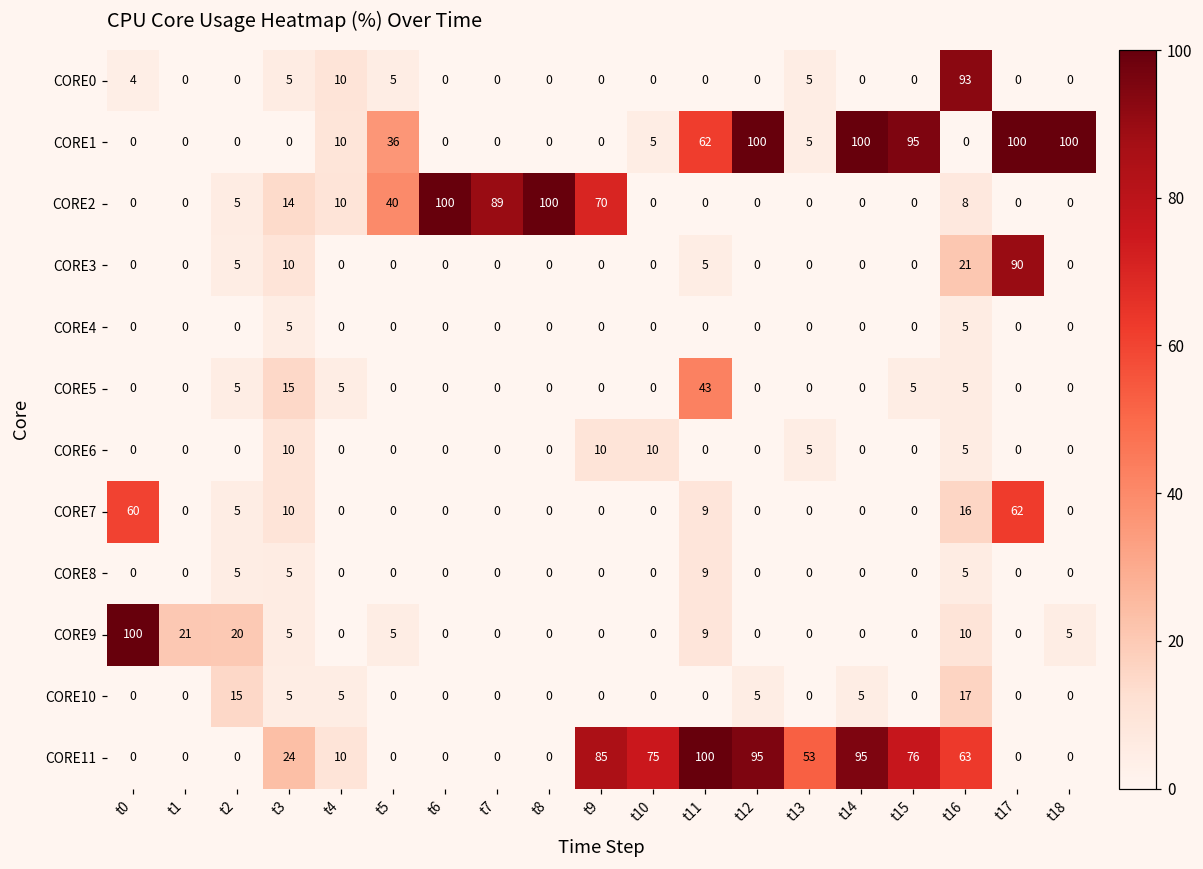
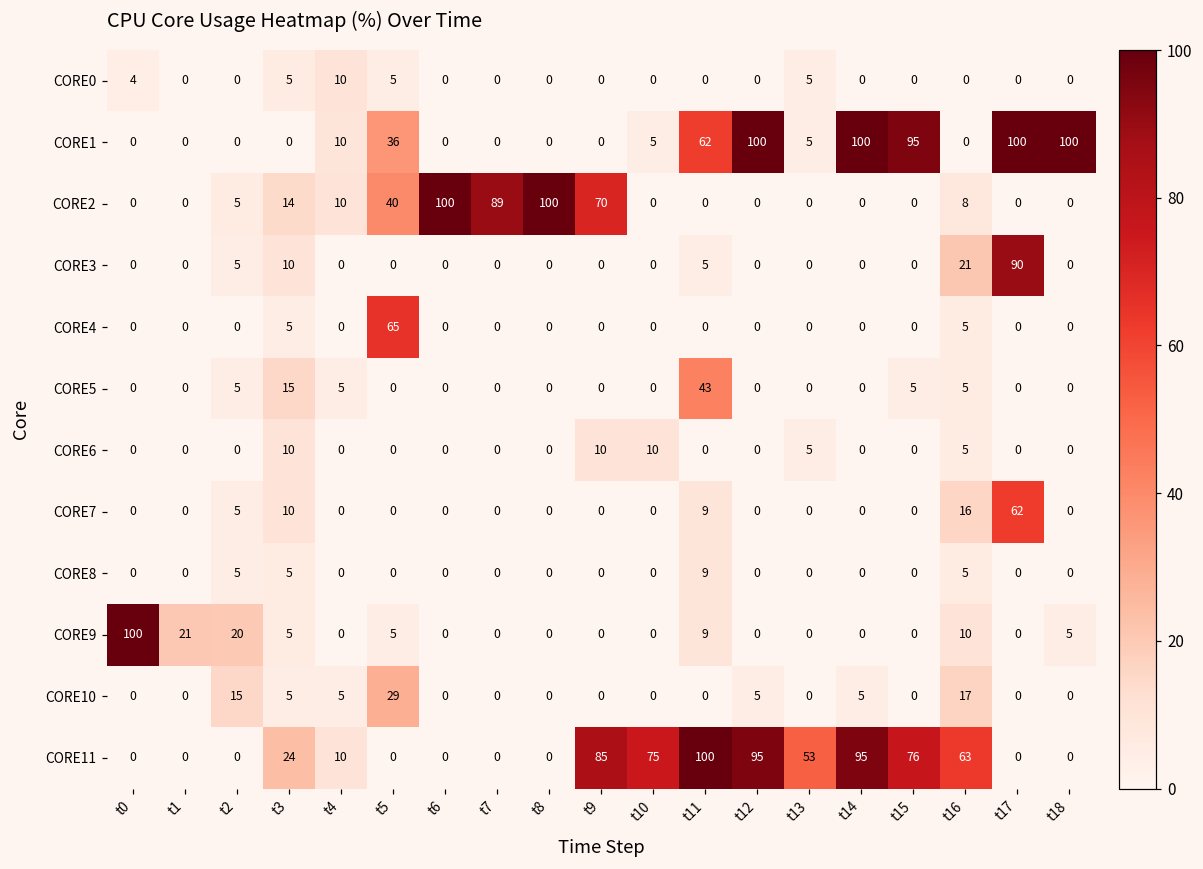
  {
    "CORE0": {
      "t0": 4,
      "t1": 0,
      "t2": 0,
      "t3": 5,
      "t4": 10,
      "t5": 5,
      "t6": 0,
      "t7": 0,
      "t8": 0,
      "t9": 0,
      "t10": 0,
      "t11": 0,
      "t12": 0,
      "t13": 5,
      "t14": 0,
      "t15": 0,
-     "t16": 93,
+     "t16": 0,
      "t17": 0,
      "t18": 0
    },
    "CORE4": {
      "t0": 0,
      "t1": 0,
      "t2": 0,
      "t3": 5,
      "t4": 0,
-     "t5": 0,
+     "t5": 65,
      "t6": 0,
      "t7": 0,
      "t8": 0,
      "t9": 0,
      "t10": 0,
      "t11": 0,
      "t12": 0,
      "t13": 0,
      "t14": 0,
      "t15": 0,
      "t16": 5,
      "t17": 0,
      "t18": 0
    },
    "CORE7": {
-     "t0": 60,
+     "t0": 0,
      "t1": 0,
      "t2": 5,
      "t3": 10,
      "t4": 0,
      "t5": 0,
      "t6": 0,
      "t7": 0,
      "t8": 0,
      "t9": 0,
      "t10": 0,
      "t11": 9,
      "t12": 0,
      "t13": 0,
      "t14": 0,
      "t15": 0,
      "t16": 16,
      "t17": 62,
      "t18": 0
    },
    "CORE10": {
      "t0": 0,
      "t1": 0,
      "t2": 15,
      "t3": 5,
      "t4": 5,
-     "t5": 0,
+     "t5": 29,
      "t6": 0,
      "t7": 0,
      "t8": 0,
      "t9": 0,
      "t10": 0,
      "t11": 0,
      "t12": 5,
      "t13": 0,
      "t14": 5,
      "t15": 0,
      "t16": 17,
      "t17": 0,
      "t18": 0
    }
  }
